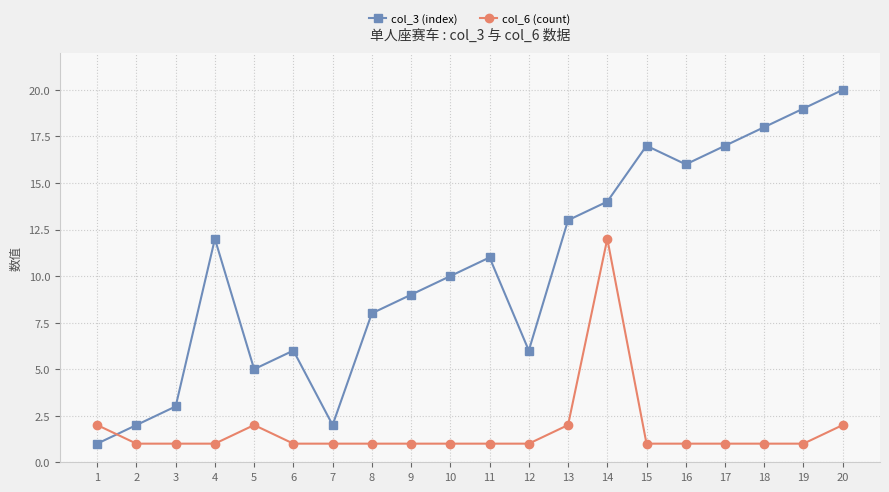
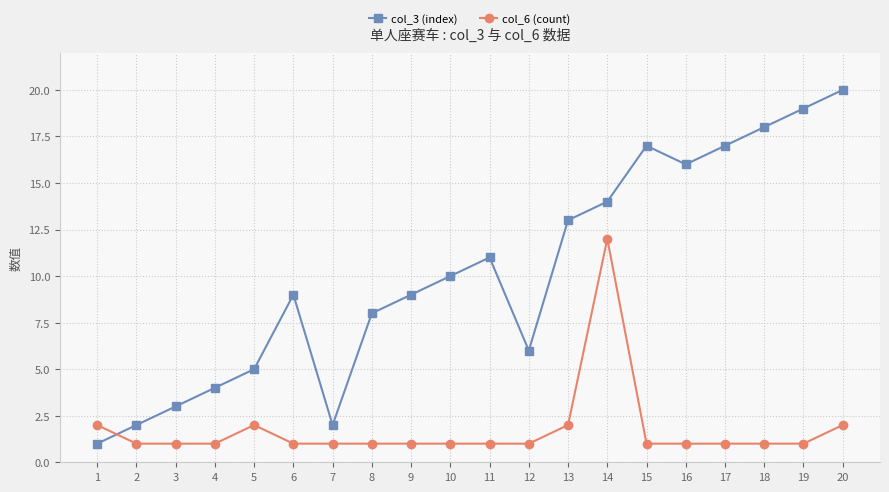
  {
    "col_3 (index)": {
      "1": 1,
      "2": 2,
      "3": 3,
-     "4": 12,
+     "4": 4,
      "5": 5,
-     "6": 6,
+     "6": 9,
      "7": 2,
      "8": 8,
      "9": 9,
      "10": 10,
      "11": 11,
      "12": 6,
      "13": 13,
      "14": 14,
      "15": 17,
      "16": 16,
      "17": 17,
      "18": 18,
      "19": 19,
      "20": 20
    },
    "col_6 (count)": {
      "1": 2,
      "2": 1,
      "3": 1,
      "4": 1,
      "5": 2,
      "6": 1,
      "7": 1,
      "8": 1,
      "9": 1,
      "10": 1,
      "11": 1,
      "12": 1,
      "13": 2,
      "14": 12,
      "15": 1,
      "16": 1,
      "17": 1,
      "18": 1,
      "19": 1,
      "20": 2
    }
  }
